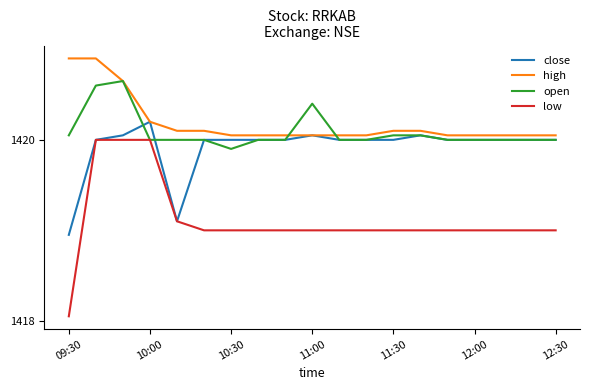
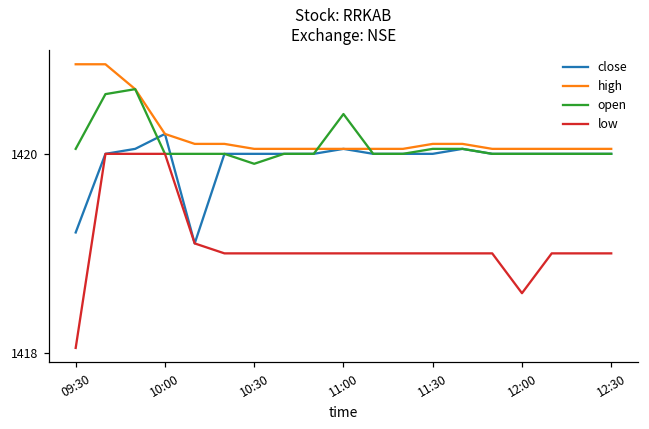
  {
    "close": {
-     "09:30": 1419.0,
+     "09:30": 1419.2,
      "10:30": 1420.0,
      "11:30": 1420.0
    },
    "high": {
      "09:30": 1420.9,
      "10:30": 1420.1,
      "11:30": 1420.1,
      "12:00": 1420.1,
      "12:30": 1420.1
    },
    "open": {
      "09:30": 1420.1,
      "10:30": 1419.9,
      "11:00": 1420.4,
      "11:30": 1420.1
    },
    "low": {
      "09:30": 1418.1,
      "10:30": 1419.0,
      "11:00": 1419.0,
      "11:30": 1419.0,
-     "12:00": 1419.0,
+     "12:00": 1418.6,
      "12:30": 1419.0
    }
  }
